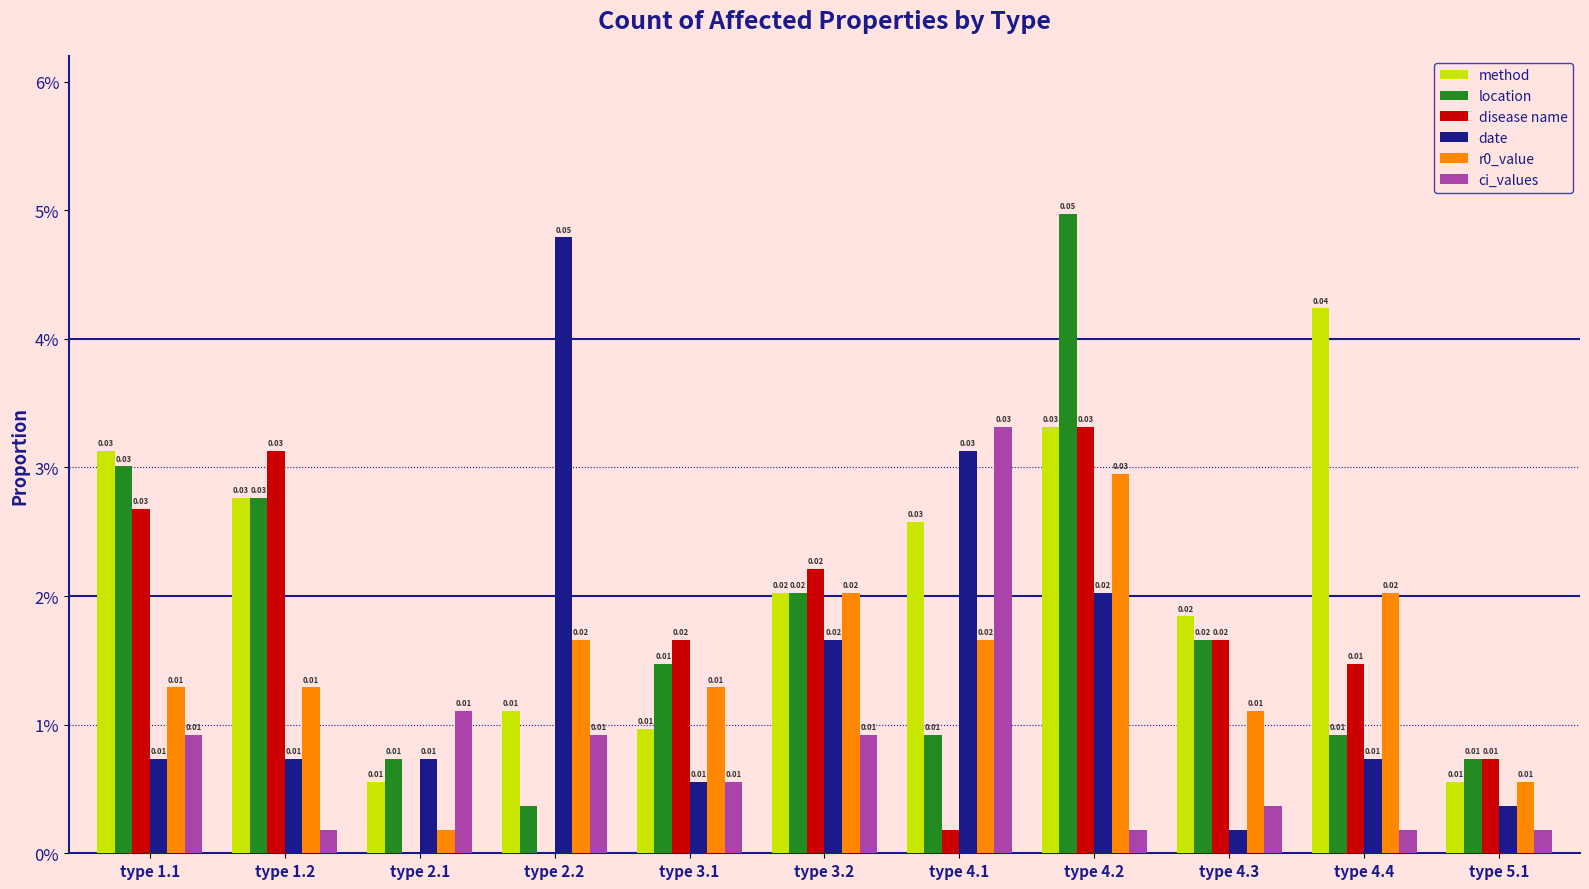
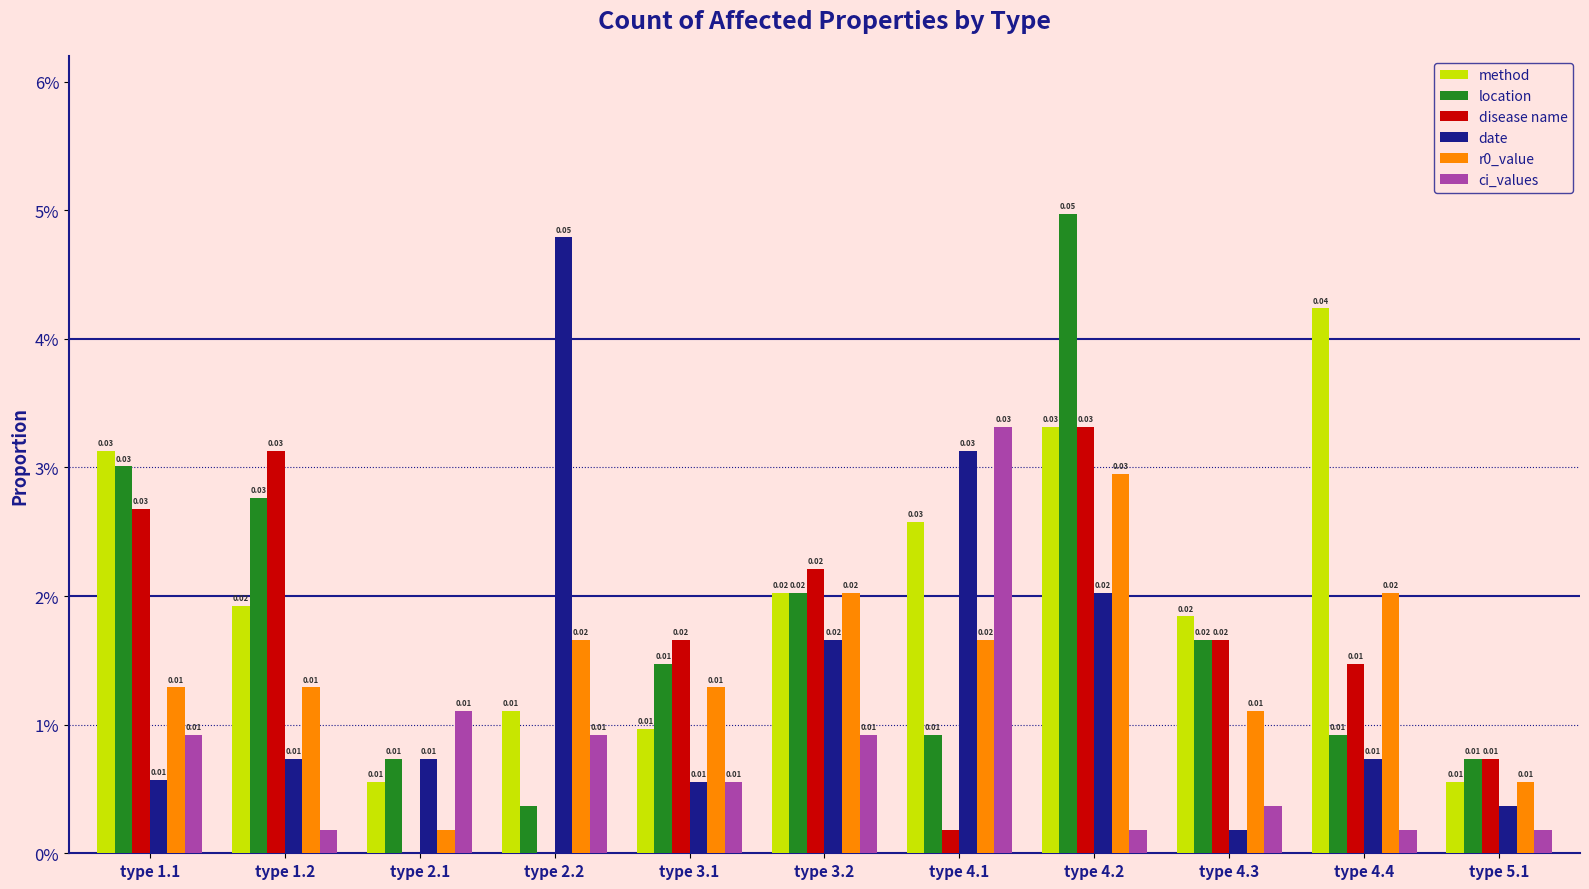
  {
    "method": {
      "type 1.1": "0.03",
-     "type 1.2": "0.03",
+     "type 1.2": "0.02",
      "type 2.1": "0.01",
      "type 2.2": "0.01",
      "type 3.1": "0.01",
      "type 3.2": "0.02",
      "type 4.1": "0.03",
      "type 4.2": "0.03",
      "type 4.3": "0.02",
      "type 4.4": "0.04",
      "type 5.1": "0.01"
    },
    "location": {
      "type 1.1": "0.03",
      "type 1.2": "0.03",
      "type 2.1": "0.01",
      "type 3.1": "0.01",
      "type 3.2": "0.02",
      "type 4.1": "0.01",
      "type 4.2": "0.05",
      "type 4.3": "0.02",
      "type 4.4": "0.01",
      "type 5.1": "0.01"
    },
    "disease name": {
      "type 1.1": "0.03",
      "type 1.2": "0.03",
      "type 3.1": "0.02",
      "type 3.2": "0.02",
      "type 4.2": "0.03",
      "type 4.3": "0.02",
      "type 4.4": "0.01",
      "type 5.1": "0.01"
    },
    "date": {
-     "type 1.1": "0.74%",
+     "type 1.1": "0.57%",
      "type 4.3": "0.18%",
      "type 5.1": "0.37%"
    },
    "r0_value": {
      "type 1.1": "0.01",
      "type 1.2": "0.01",
      "type 2.2": "0.02",
      "type 3.1": "0.01",
      "type 3.2": "0.02",
      "type 4.1": "0.02",
      "type 4.2": "0.03",
      "type 4.3": "0.01",
      "type 4.4": "0.02",
      "type 5.1": "0.01"
    },
    "ci_values": {
      "type 1.1": "0.01",
      "type 2.1": "0.01",
      "type 2.2": "0.01",
      "type 3.1": "0.01",
      "type 3.2": "0.01",
      "type 4.1": "0.03"
    }
  }
